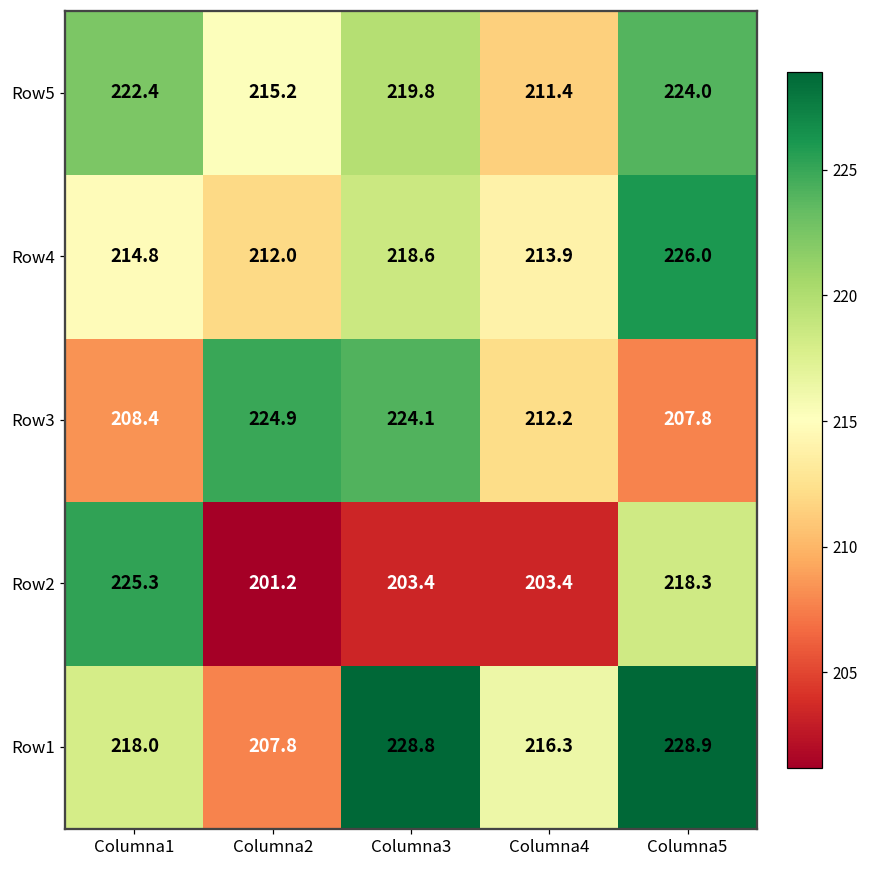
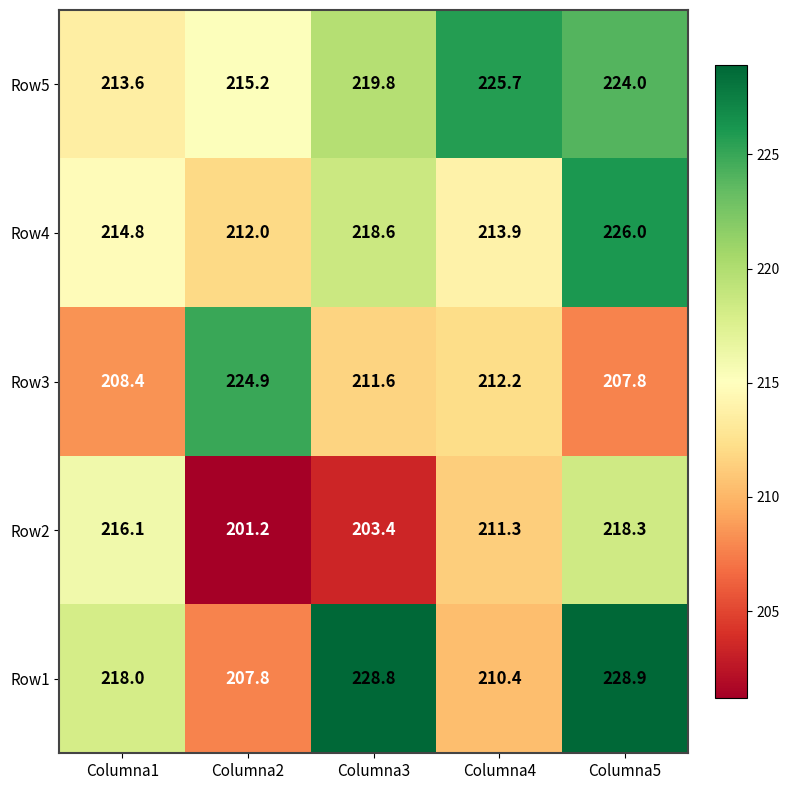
  {
    "Row5": {
-     "Columna1": 222.4,
+     "Columna1": 213.6,
      "Columna2": 215.2,
      "Columna3": 219.8,
-     "Columna4": 211.4,
+     "Columna4": 225.7,
      "Columna5": 224.0
    },
    "Row4": {
      "Columna1": 214.8,
      "Columna2": 212.0,
      "Columna3": 218.6,
      "Columna4": 213.9,
      "Columna5": 226.0
    },
    "Row3": {
      "Columna1": 208.4,
      "Columna2": 224.9,
-     "Columna3": 224.1,
+     "Columna3": 211.6,
      "Columna4": 212.2,
      "Columna5": 207.8
    },
    "Row2": {
-     "Columna1": 225.3,
+     "Columna1": 216.1,
      "Columna2": 201.2,
      "Columna3": 203.4,
-     "Columna4": 203.4,
+     "Columna4": 211.3,
      "Columna5": 218.3
    },
    "Row1": {
      "Columna1": 218.0,
      "Columna2": 207.8,
      "Columna3": 228.8,
-     "Columna4": 216.3,
+     "Columna4": 210.4,
      "Columna5": 228.9
    }
  }
